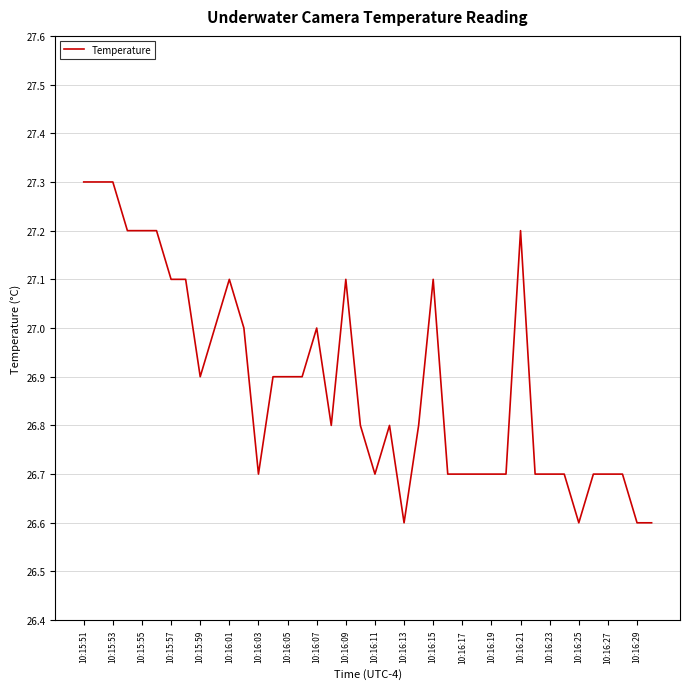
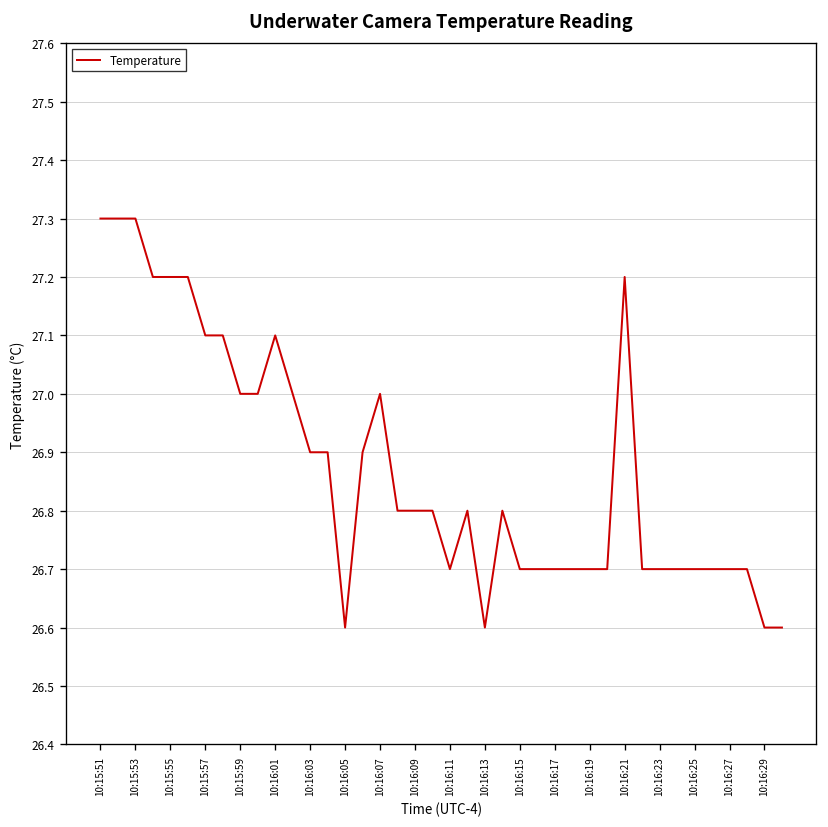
  {
    "10:15:51": 27.3,
    "10:15:53": 27.3,
    "10:15:55": 27.2,
    "10:15:57": 27.1,
-   "10:15:59": 26.9,
+   "10:15:59": 27.0,
    "10:16:01": 27.1,
-   "10:16:03": 26.7,
-   "10:16:05": 26.9,
+   "10:16:03": 26.9,
+   "10:16:05": 26.6,
    "10:16:07": 27.0,
-   "10:16:09": 27.1,
+   "10:16:09": 26.8,
    "10:16:11": 26.7,
    "10:16:13": 26.6,
-   "10:16:15": 27.1,
+   "10:16:15": 26.7,
    "10:16:17": 26.7,
    "10:16:19": 26.7,
    "10:16:21": 27.2,
    "10:16:23": 26.7,
-   "10:16:25": 26.6,
+   "10:16:25": 26.7,
    "10:16:27": 26.7,
    "10:16:29": 26.6
  }
